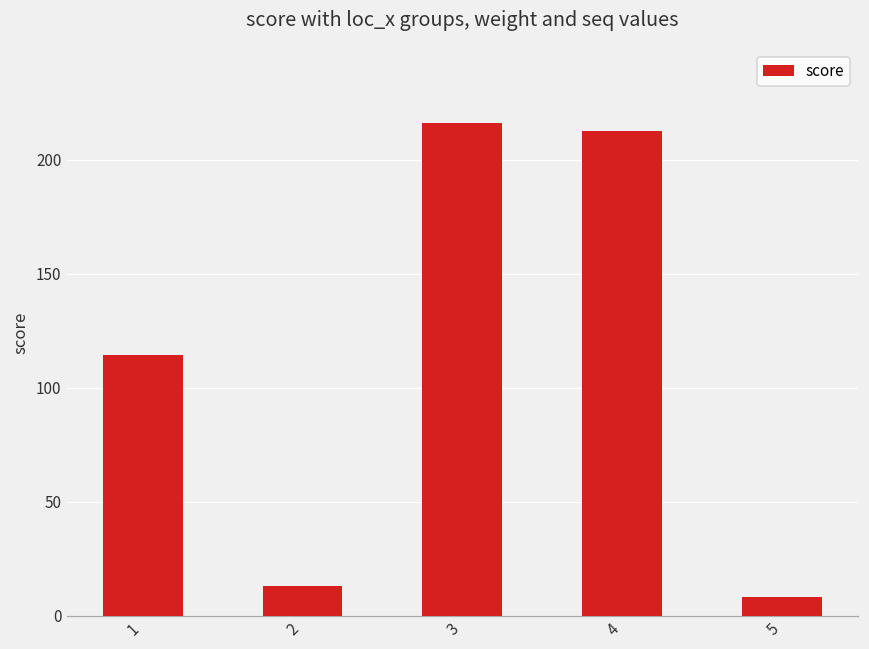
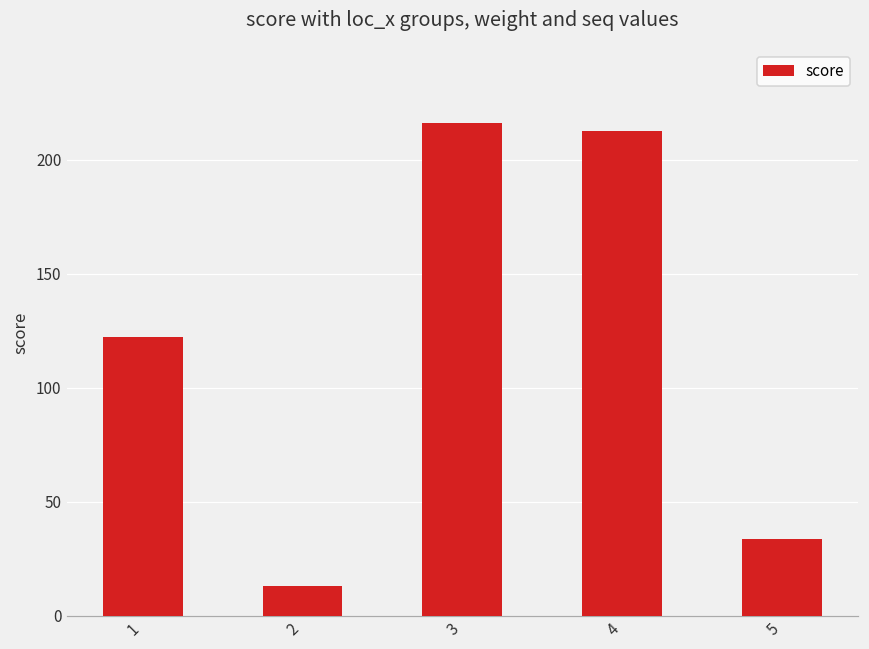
  {
-   "1": 114,
+   "1": 122,
    "2": 13,
    "3": 216,
    "4": 212,
-   "5": 8
+   "5": 34
  }
